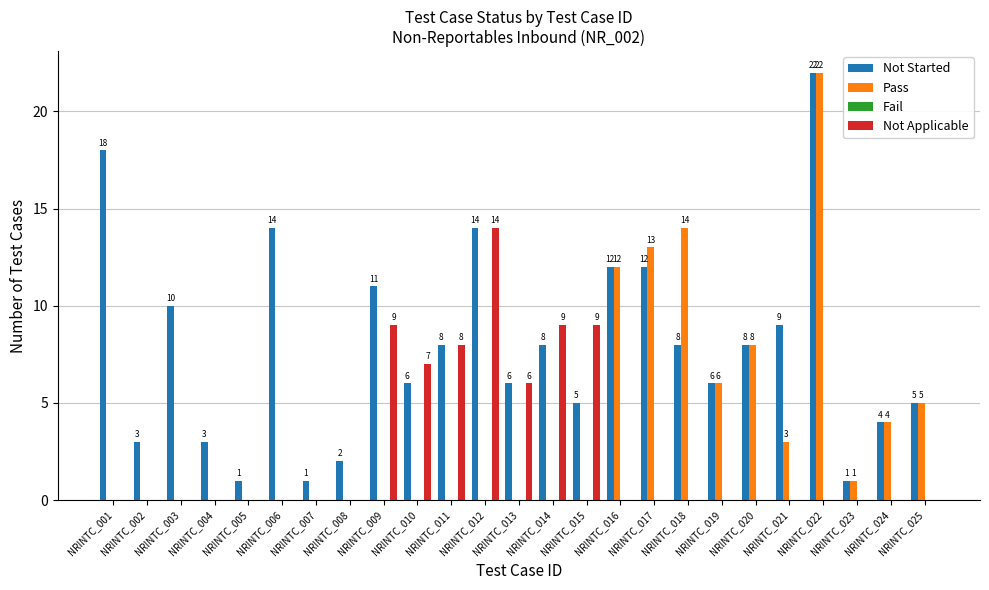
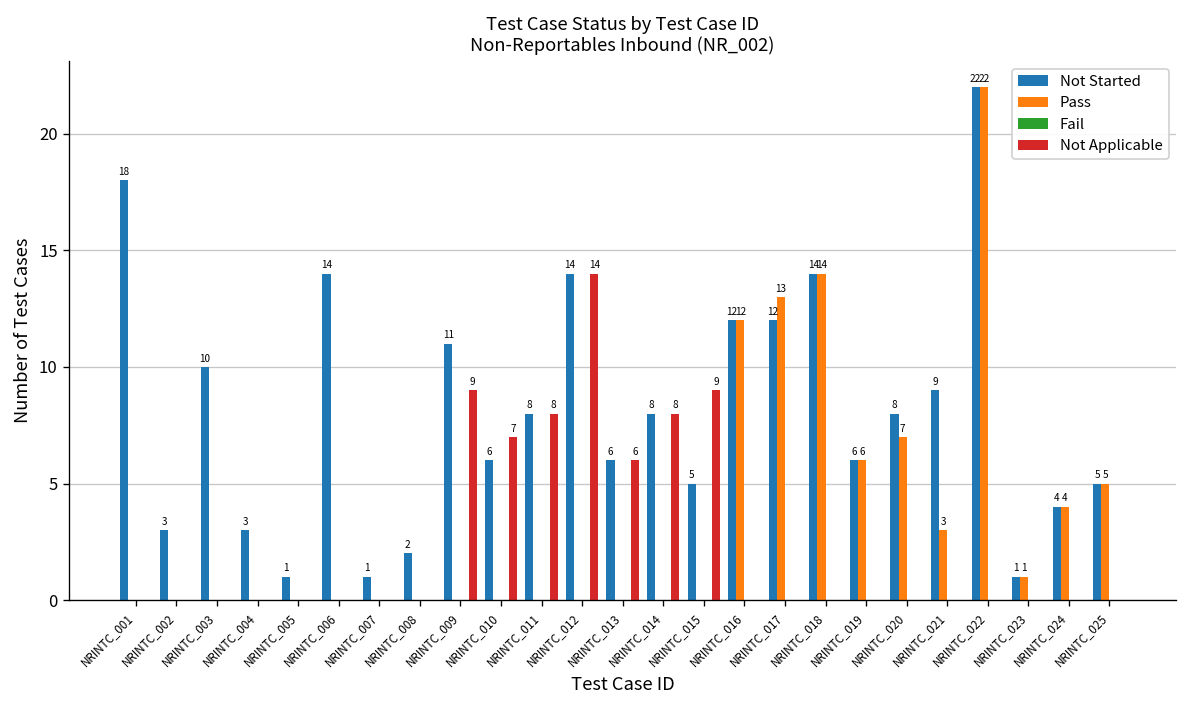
  {
    "Not Started": {
      "NRINTC_001": 18,
      "NRINTC_002": 3,
      "NRINTC_003": 10,
      "NRINTC_004": 3,
      "NRINTC_005": 1,
      "NRINTC_006": 14,
      "NRINTC_007": 1,
      "NRINTC_008": 2,
      "NRINTC_009": 11,
      "NRINTC_010": 6,
      "NRINTC_011": 8,
      "NRINTC_012": 14,
      "NRINTC_013": 6,
      "NRINTC_014": 8,
      "NRINTC_015": 5,
      "NRINTC_017": 12,
-     "NRINTC_018": 8,
+     "NRINTC_018": 14,
      "NRINTC_019": 6,
      "NRINTC_020": 8,
      "NRINTC_021": 9,
      "NRINTC_023": 1,
      "NRINTC_024": 4,
      "NRINTC_025": 5
    },
    "Pass": {
      "NRINTC_017": 13,
      "NRINTC_019": 6,
-     "NRINTC_020": 8,
+     "NRINTC_020": 7,
      "NRINTC_021": 3,
      "NRINTC_023": 1,
      "NRINTC_024": 4,
      "NRINTC_025": 5
    },
    "Fail": {
      "NRINTC_001": 0.0,
      "NRINTC_002": 0.0,
      "NRINTC_003": 0.0,
      "NRINTC_004": 0.0,
      "NRINTC_005": 0.0,
      "NRINTC_006": 0.0,
      "NRINTC_007": 0.0,
      "NRINTC_008": 0.0,
      "NRINTC_009": 0.0,
      "NRINTC_010": 0.0,
      "NRINTC_011": 0.0,
      "NRINTC_012": 0.0,
      "NRINTC_013": 0.0,
      "NRINTC_014": 0.0,
      "NRINTC_015": 0.0,
      "NRINTC_016": 0.0,
      "NRINTC_017": 0.0,
      "NRINTC_018": 0.0,
      "NRINTC_019": 0.0,
      "NRINTC_020": 0.0,
      "NRINTC_021": 0.0,
      "NRINTC_022": 0.0,
      "NRINTC_023": 0.0,
      "NRINTC_024": 0.0,
      "NRINTC_025": 0.0
    },
    "Not Applicable": {
      "NRINTC_009": 9,
      "NRINTC_010": 7,
      "NRINTC_011": 8,
      "NRINTC_012": 14,
      "NRINTC_013": 6,
-     "NRINTC_014": 9,
+     "NRINTC_014": 8,
      "NRINTC_015": 9
    }
  }
